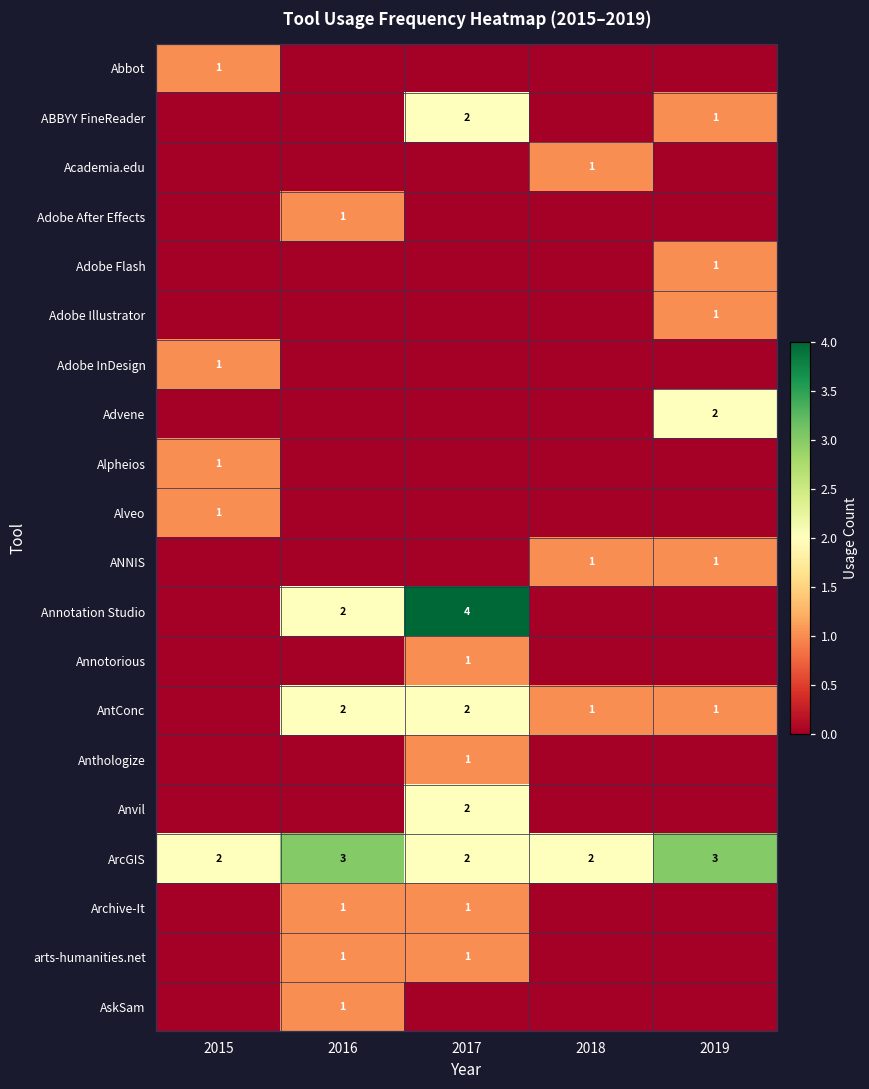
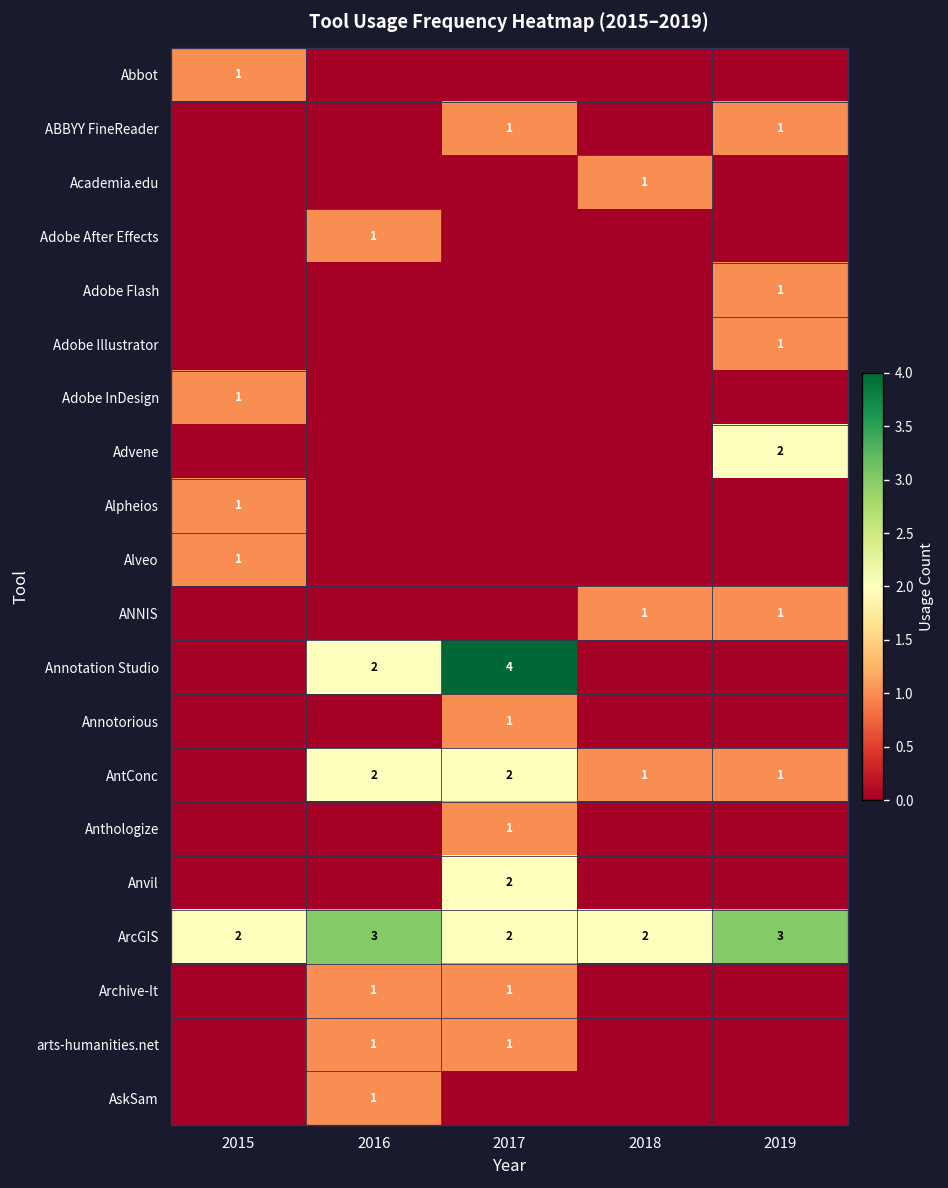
  {
    "Abbot": {
      "2015": 1
    },
    "ABBYY FineReader": {
-     "2017": 2,
+     "2017": 1,
      "2019": 1
    },
    "Academia.edu": {
      "2018": 1
    },
    "Adobe After Effects": {
      "2016": 1
    },
    "Adobe Flash": {
      "2019": 1
    },
    "Adobe Illustrator": {
      "2019": 1
    },
    "Adobe InDesign": {
      "2015": 1
    },
    "Advene": {
      "2019": 2
    },
    "Alpheios": {
      "2015": 1
    },
    "Alveo": {
      "2015": 1
    },
    "ANNIS": {
      "2018": 1,
      "2019": 1
    },
    "Annotation Studio": {
      "2016": 2,
      "2017": 4
    },
    "Annotorious": {
      "2017": 1
    },
    "AntConc": {
      "2016": 2,
      "2017": 2,
      "2018": 1,
      "2019": 1
    },
    "Anthologize": {
      "2017": 1
    },
    "Anvil": {
      "2017": 2
    },
    "ArcGIS": {
      "2015": 2,
      "2016": 3,
      "2017": 2,
      "2018": 2,
      "2019": 3
    },
    "Archive-It": {
      "2016": 1,
      "2017": 1
    },
    "arts-humanities.net": {
      "2016": 1,
      "2017": 1
    },
    "AskSam": {
      "2016": 1
    }
  }
